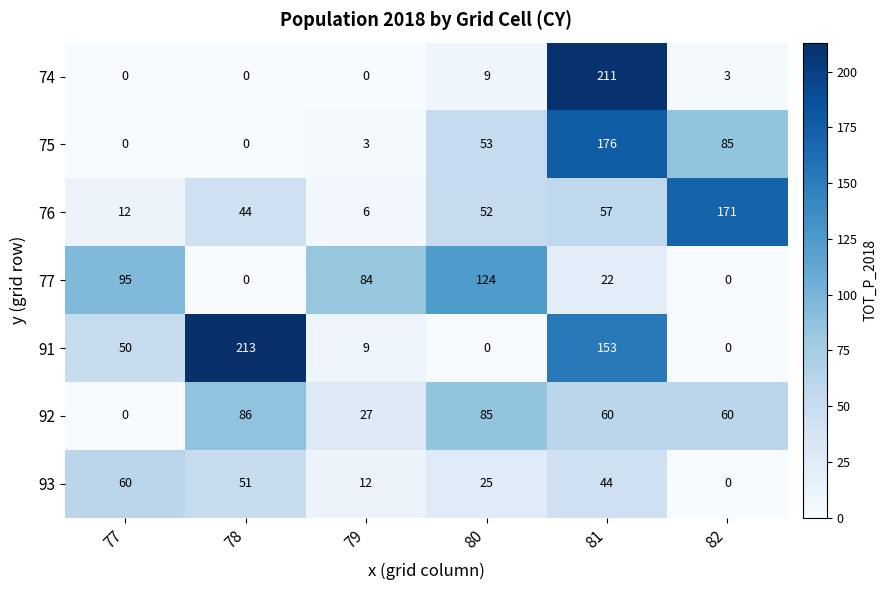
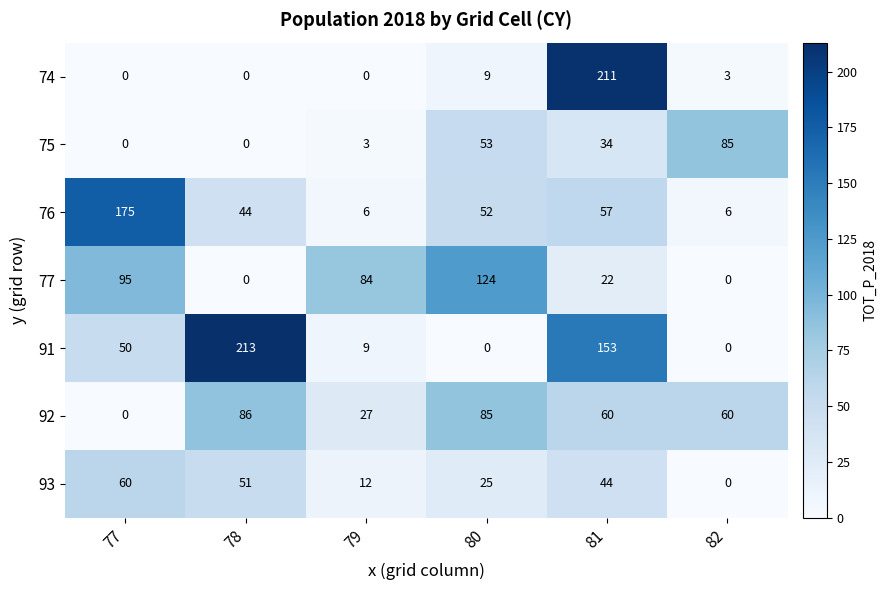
  {
    "74": {
      "77": 0,
      "78": 0,
      "79": 0,
      "80": 9,
      "81": 211,
      "82": 3
    },
    "75": {
      "77": 0,
      "78": 0,
      "79": 3,
      "80": 53,
-     "81": 176,
+     "81": 34,
      "82": 85
    },
    "76": {
-     "77": 12,
+     "77": 175,
      "78": 44,
      "79": 6,
      "80": 52,
      "81": 57,
-     "82": 171
+     "82": 6
    },
    "77": {
      "77": 95,
      "78": 0,
      "79": 84,
      "80": 124,
      "81": 22,
      "82": 0
    },
    "91": {
      "77": 50,
      "78": 213,
      "79": 9,
      "80": 0,
      "81": 153,
      "82": 0
    },
    "92": {
      "77": 0,
      "78": 86,
      "79": 27,
      "80": 85,
      "81": 60,
      "82": 60
    },
    "93": {
      "77": 60,
      "78": 51,
      "79": 12,
      "80": 25,
      "81": 44,
      "82": 0
    }
  }
